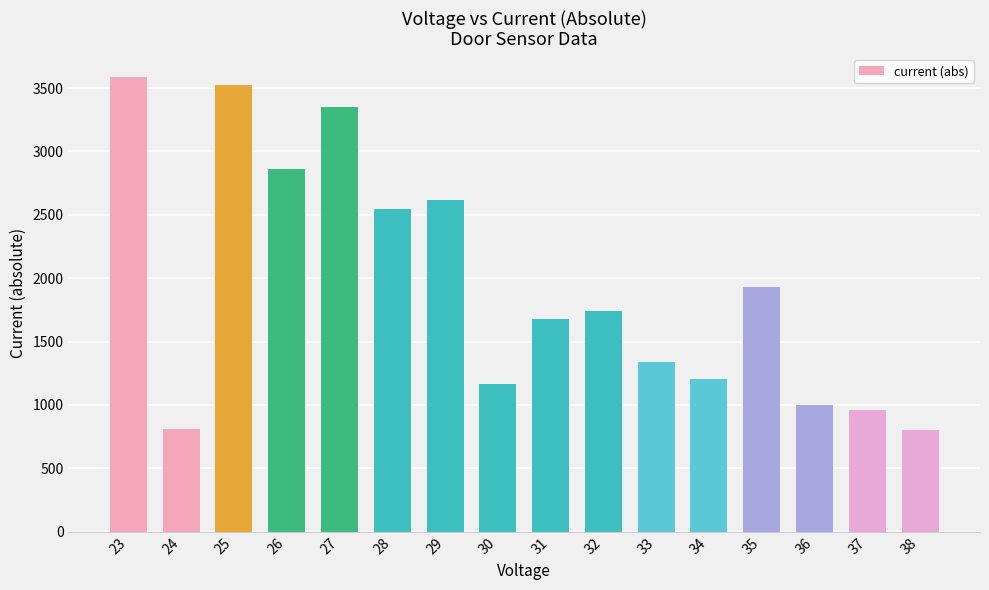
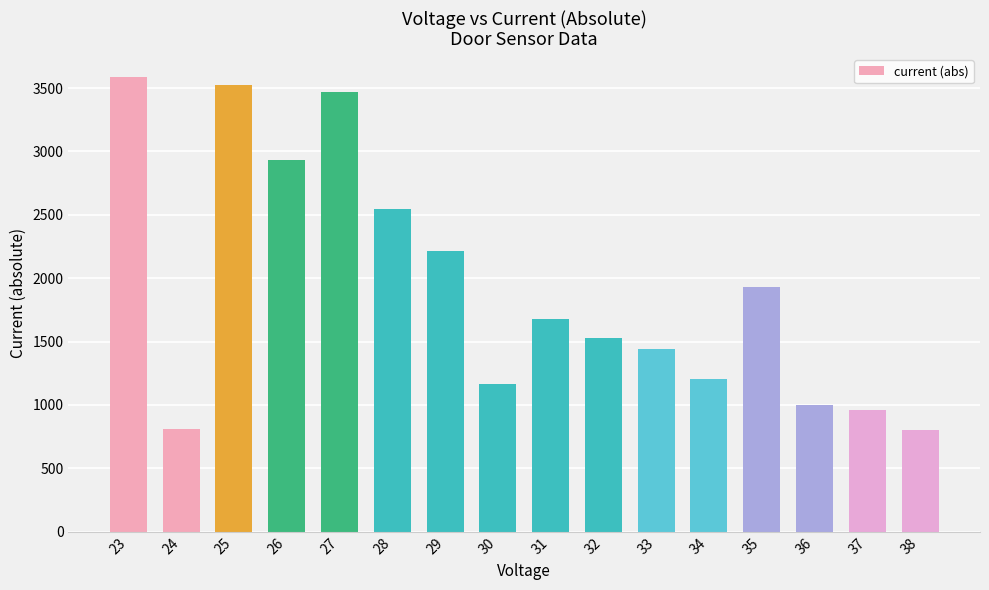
  {
    "23": 3590,
    "24": 810,
    "25": 3520,
-   "26": 2860,
-   "27": 3350,
+   "26": 2940,
+   "27": 3470,
    "28": 2550,
-   "29": 2620,
+   "29": 2220,
    "30": 1170,
    "31": 1680,
-   "32": 1740,
-   "33": 1340,
+   "32": 1530,
+   "33": 1440,
    "34": 1200,
    "35": 1930,
    "36": 1000,
    "37": 960,
    "38": 810
  }
